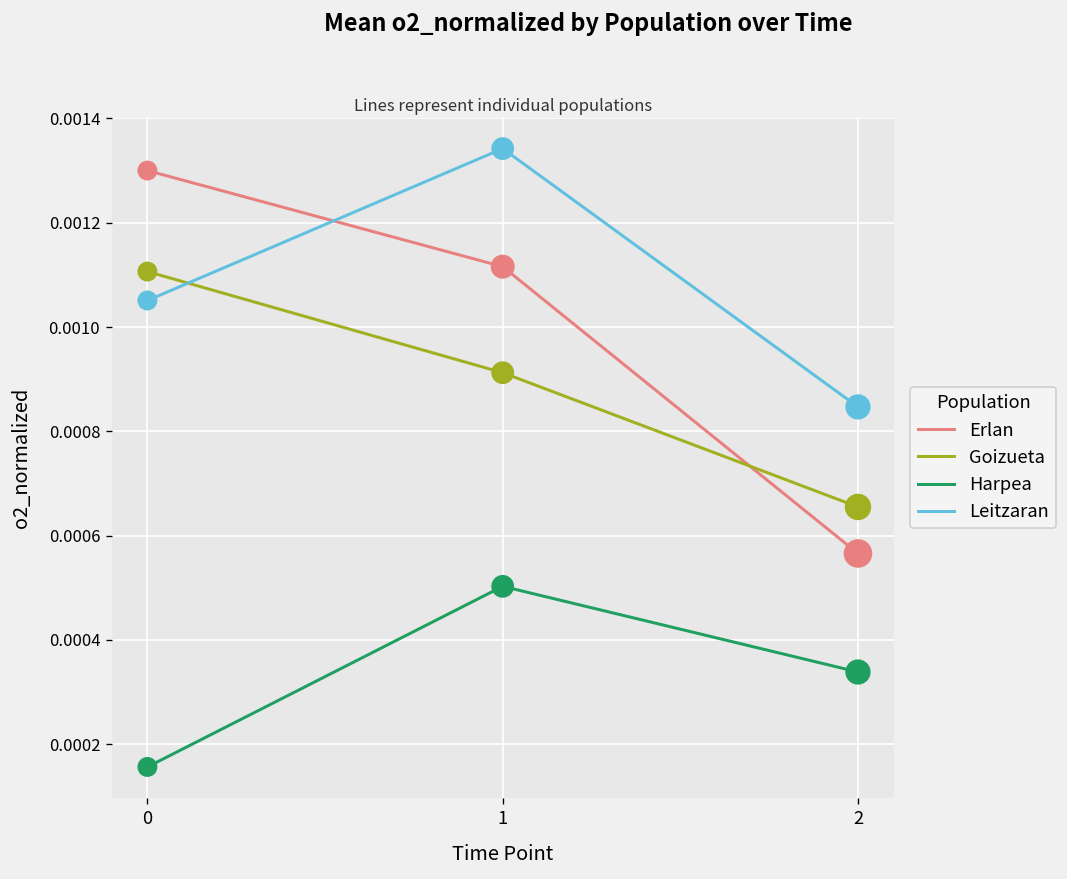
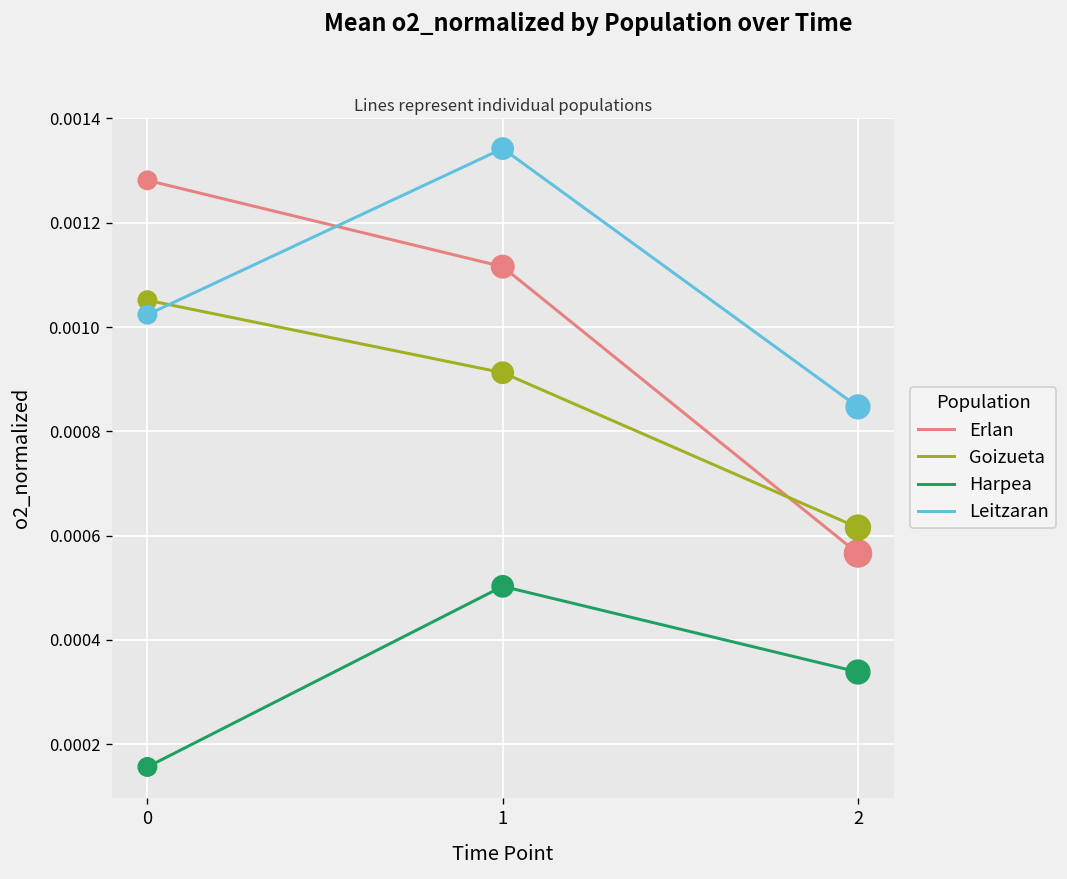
  {
    "Erlan": {
-     "0": 0.00130,
+     "0": 0.00128,
      "1": 0.00112,
      "2": 0.00057
    },
    "Goizueta": {
-     "0": 0.00111,
+     "0": 0.00105,
      "1": 0.00091,
-     "2": 0.00065
+     "2": 0.00062
    },
    "Harpea": {
      "0": 0.00016,
      "1": 0.00050,
      "2": 0.00034
    },
    "Leitzaran": {
-     "0": 0.00105,
+     "0": 0.00102,
      "1": 0.00134,
      "2": 0.00085
    }
  }
